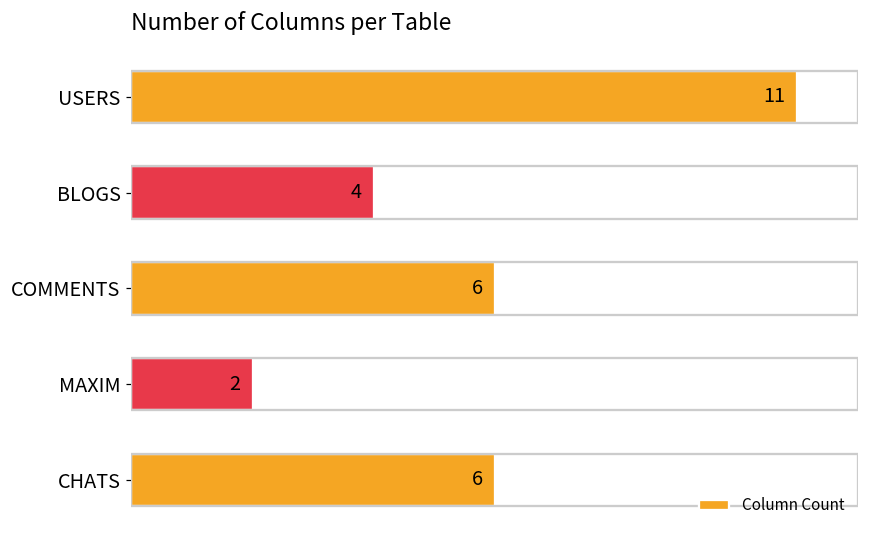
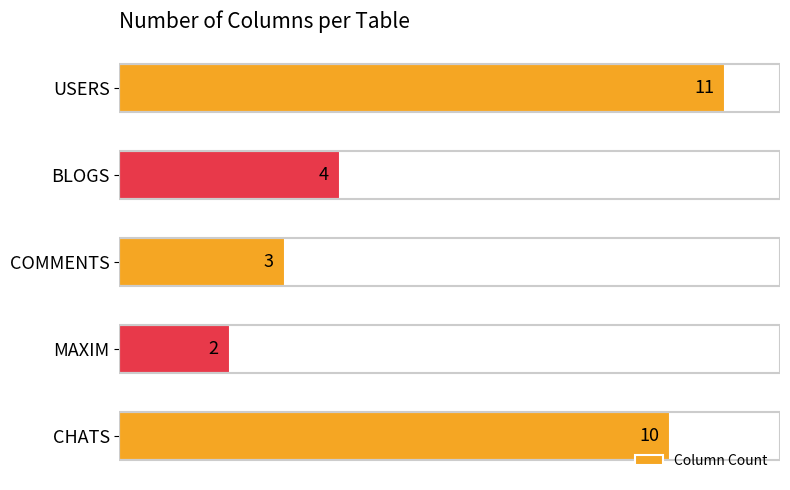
  {
    "USERS": 11,
    "BLOGS": 4,
-   "COMMENTS": 6,
+   "COMMENTS": 3,
    "MAXIM": 2,
-   "CHATS": 6
+   "CHATS": 10
  }
